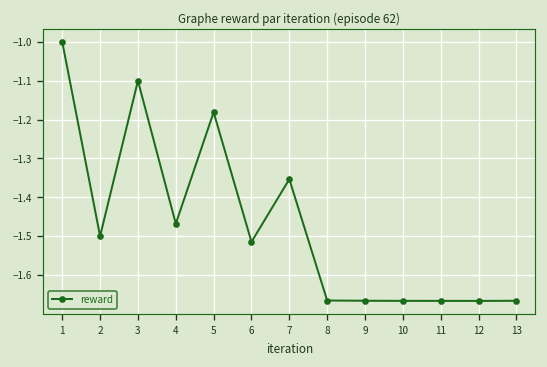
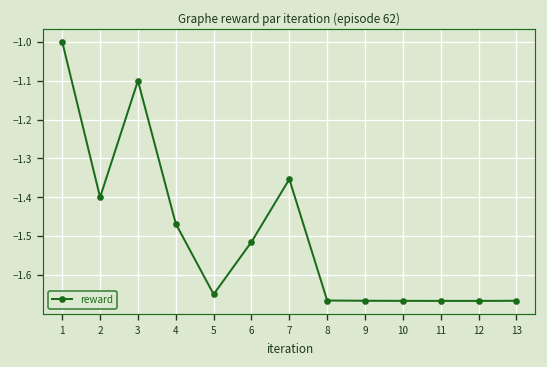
  {
    "1": -1.00,
-   "2": -1.5,
+   "2": -1.4,
    "3": -1.10,
    "4": -1.47,
-   "5": -1.18,
+   "5": -1.65,
    "6": -1.51,
    "7": -1.35,
    "8": -1.67,
    "9": -1.67,
    "10": -1.67,
    "11": -1.67,
    "12": -1.67,
    "13": -1.67
  }
